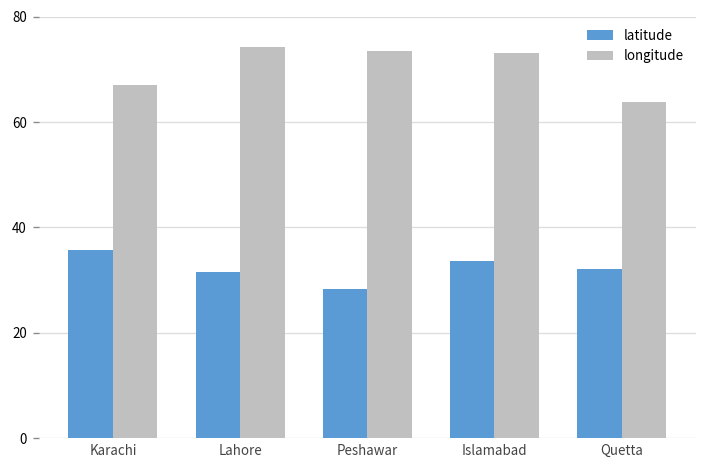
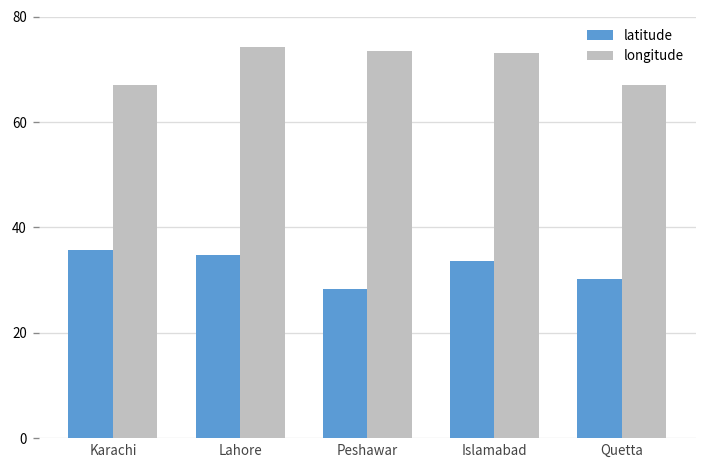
  {
    "latitude": {
      "Karachi": 36,
-     "Lahore": 32,
+     "Lahore": 35,
      "Peshawar": 28,
      "Islamabad": 34,
-     "Quetta": 32
+     "Quetta": 30
    },
    "longitude": {
      "Karachi": 67,
      "Lahore": 74,
      "Peshawar": 74,
      "Islamabad": 73,
-     "Quetta": 64
+     "Quetta": 67
    }
  }
